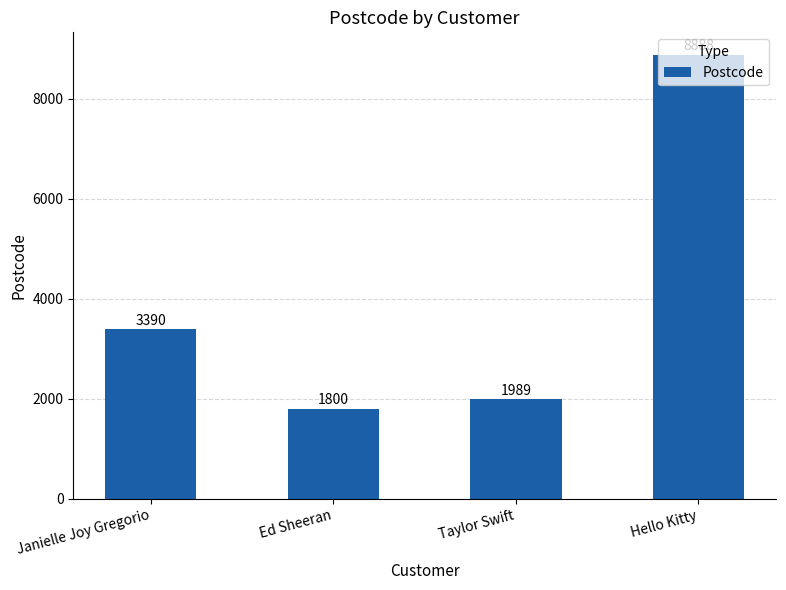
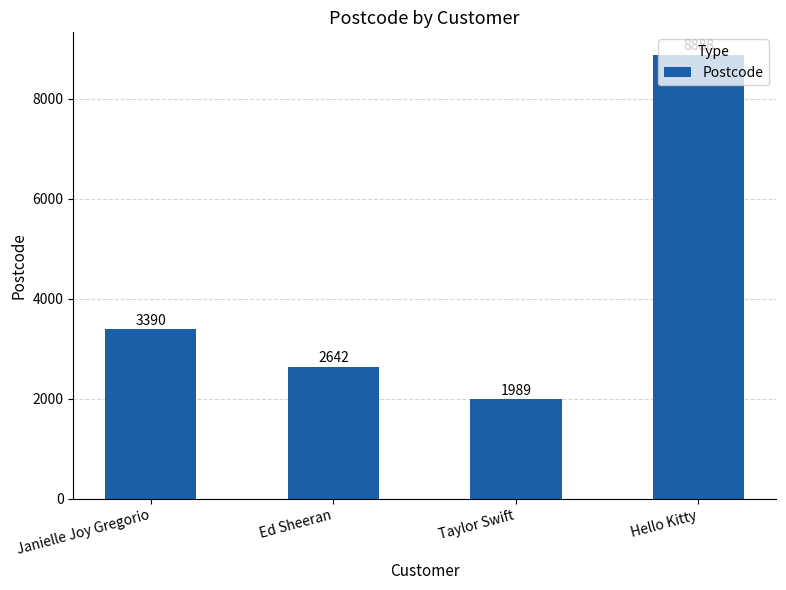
  {
    "Janielle Joy Gregorio": 3390,
-   "Ed Sheeran": 1800,
+   "Ed Sheeran": 2642,
    "Taylor Swift": 1989
  }
